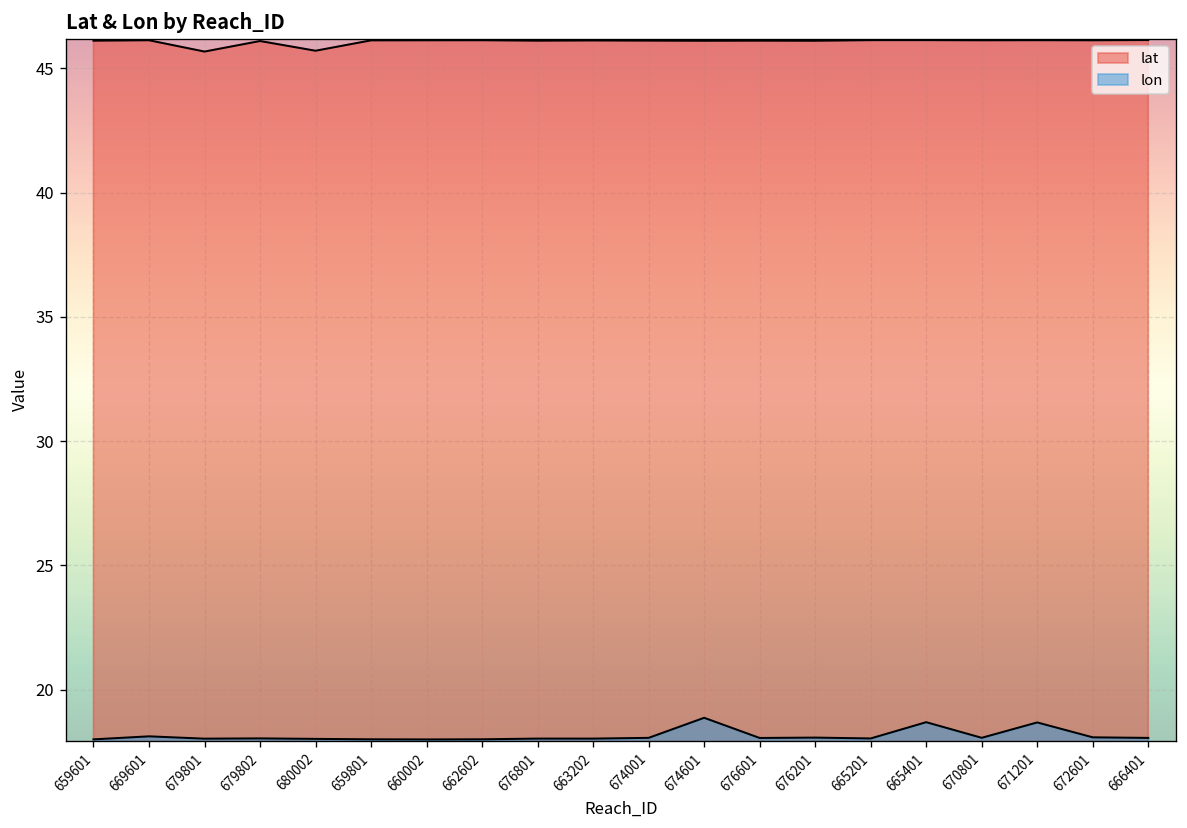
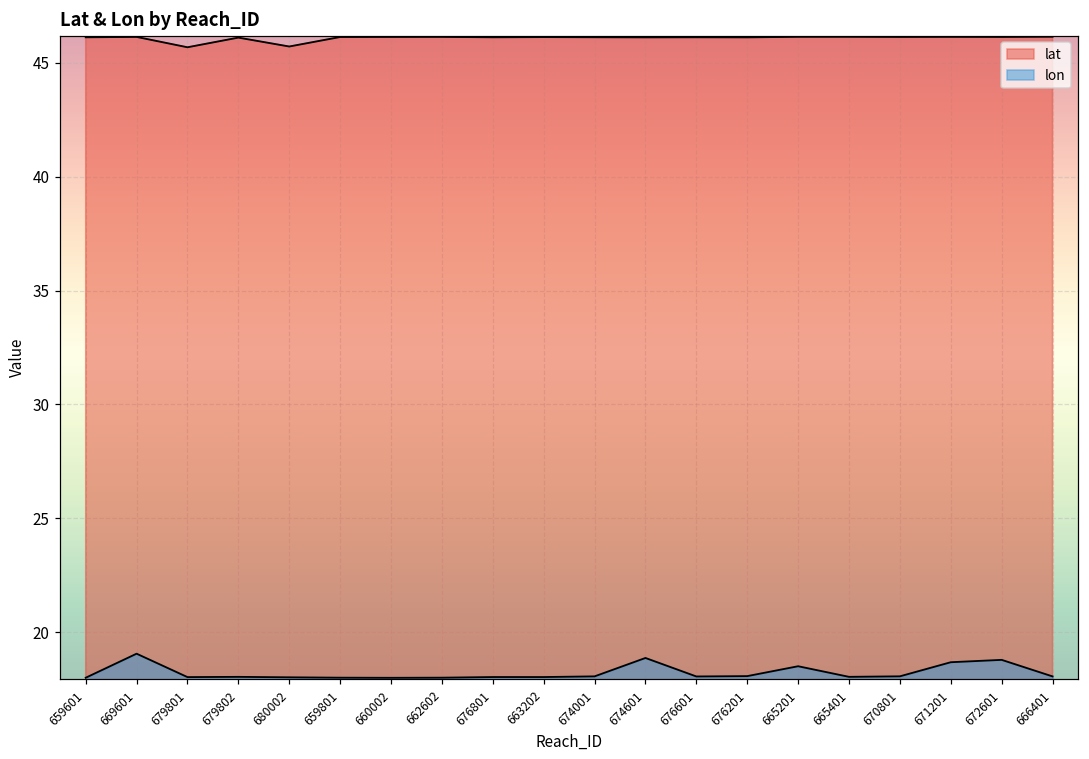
  {
    "lat": {
      "659601": 46.1,
      "669601": 46.1,
      "679801": 45.7,
      "679802": 46.1,
      "680002": 45.7,
      "659801": 46.1,
      "660002": 46.1,
      "662602": 46.1,
      "676801": 46.1,
      "663202": 46.1,
      "674001": 46.1,
      "674601": 46.1,
      "676601": 46.1,
      "676201": 46.1,
      "665201": 46.1,
      "665401": 46.1,
      "670801": 46.1,
      "671201": 46.1,
      "672601": 46.1,
      "666401": 46.1
    },
    "lon": {
      "659601": 18.0,
-     "669601": 18.1,
+     "669601": 19.1,
      "679801": 18.0,
      "679802": 18.0,
      "680002": 18.0,
      "659801": 18.0,
      "660002": 18.0,
      "662602": 18.0,
      "676801": 18.0,
      "663202": 18.0,
      "674001": 18.1,
      "674601": 18.9,
      "676601": 18.1,
      "676201": 18.1,
-     "665201": 18.0,
-     "665401": 18.7,
+     "665201": 18.5,
+     "665401": 18.0,
      "670801": 18.1,
      "671201": 18.7,
-     "672601": 18.1,
+     "672601": 18.8,
      "666401": 18.1
    }
  }
